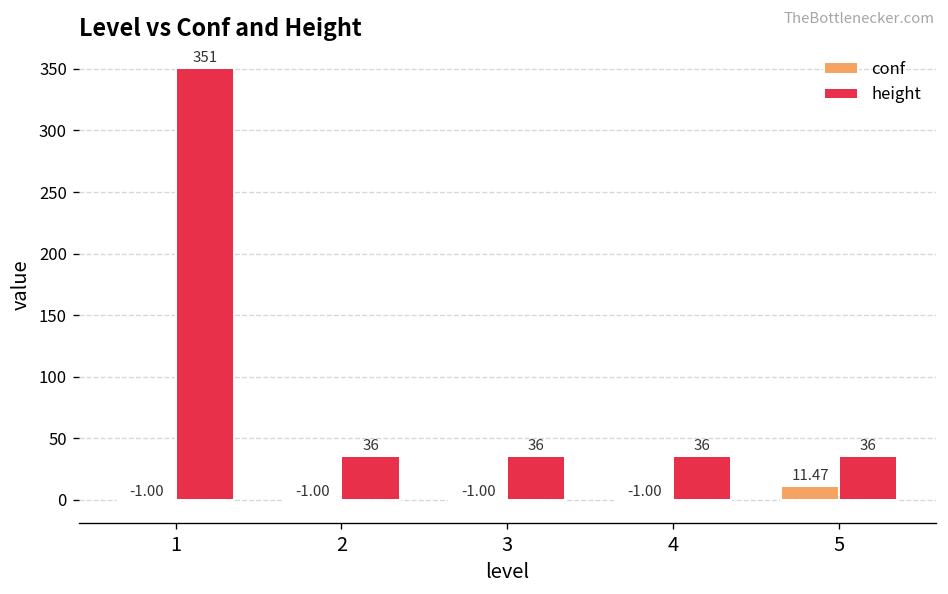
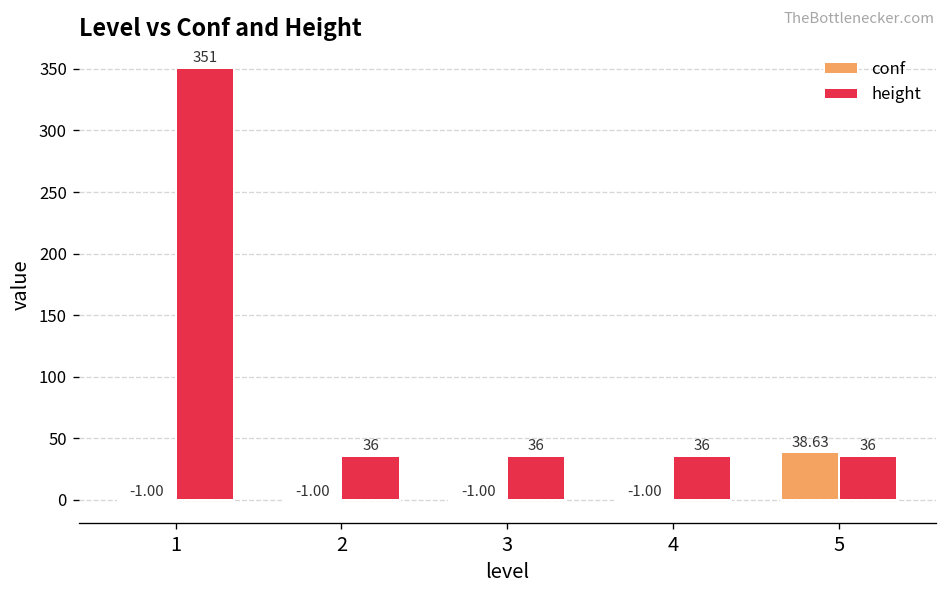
  {
    "conf": {
      "1": -1.00,
      "2": -1.00,
      "3": -1.00,
      "4": -1.00,
-     "5": 11.47
+     "5": 38.63
    },
    "height": {
      "1": 351,
      "2": 36,
      "3": 36,
      "4": 36,
      "5": 36
    }
  }
